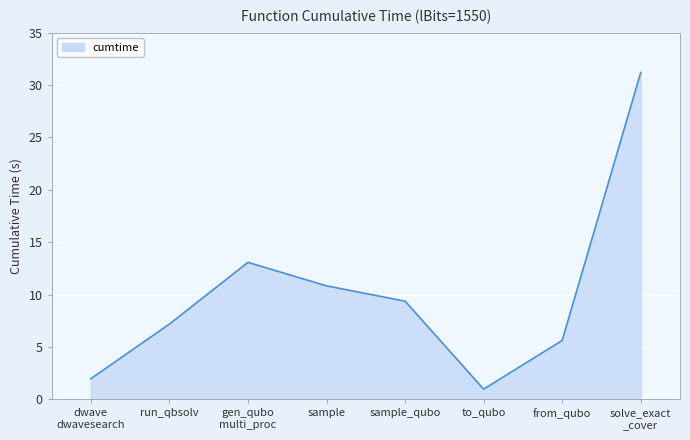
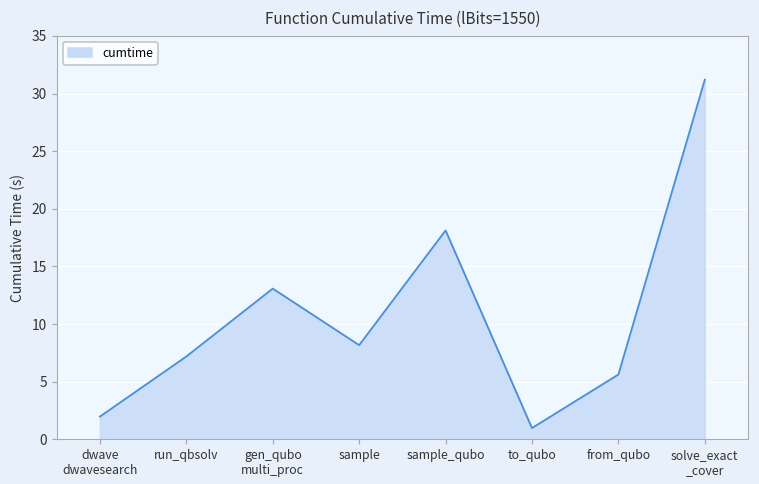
  {
    "dwave dwavesearch": 2.0,
    "run_qbsolv": 7.2,
    "gen_qubo multi_proc": 13.1,
-   "sample": 10.8,
-   "sample_qubo": 9.4,
+   "sample": 8.2,
+   "sample_qubo": 18.1,
    "to_qubo": 1.0,
    "from_qubo": 5.6,
    "solve_exact _cover": 31.2
  }
